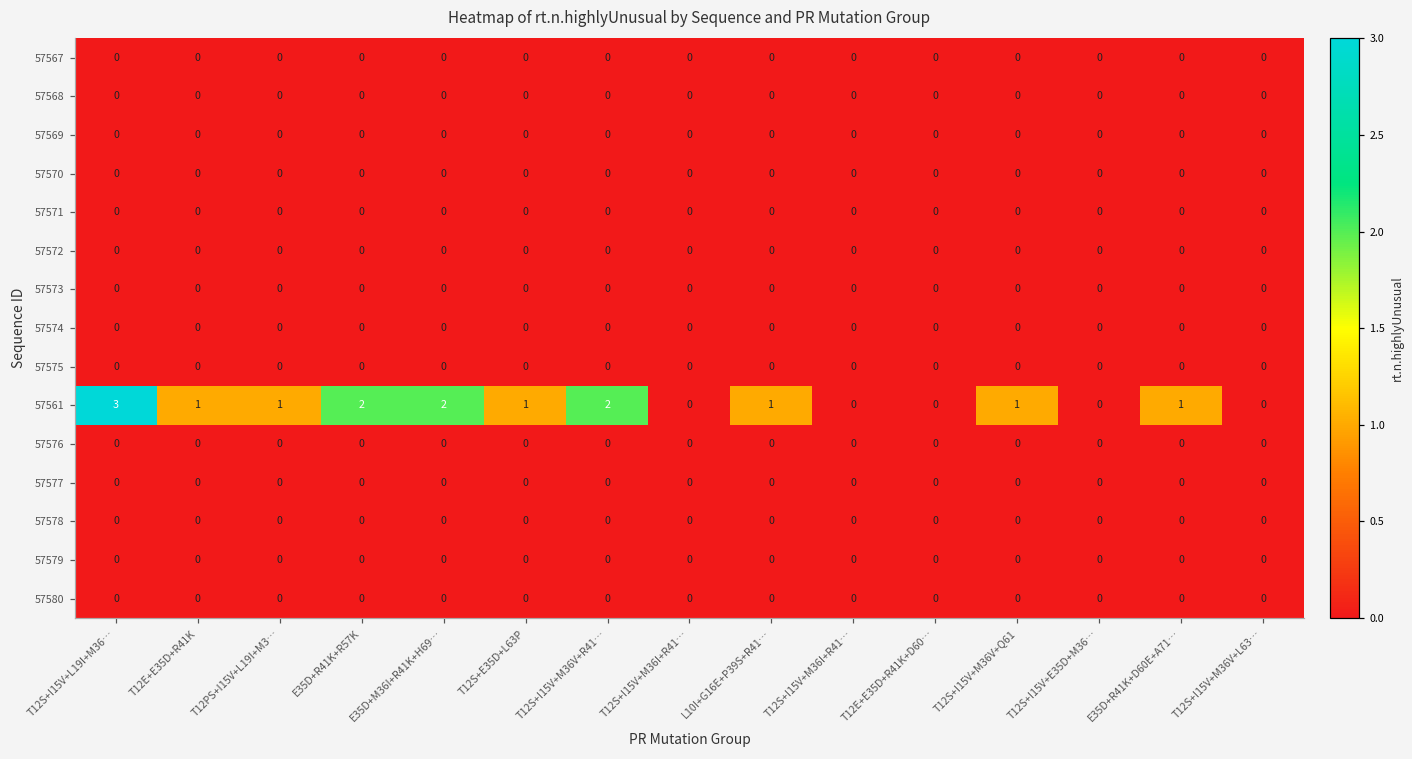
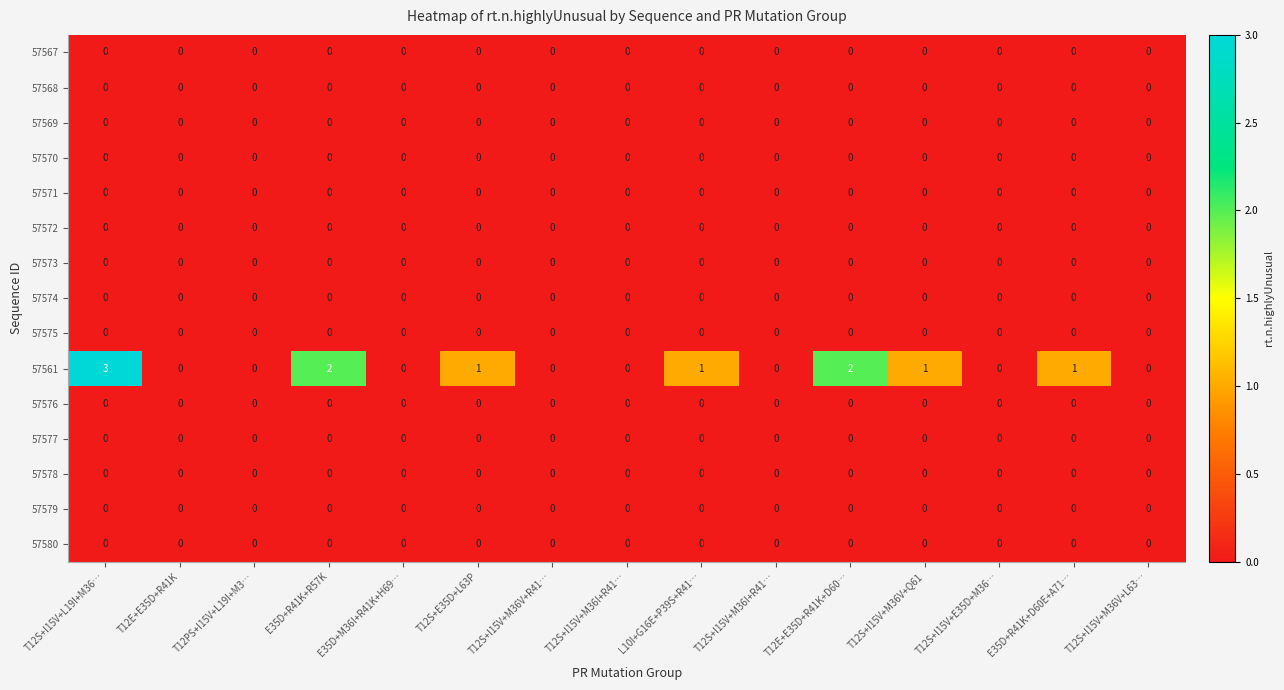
  {
    "57567": {
      "T12S+I15V+L19I+M36…": 0,
      "T12E+E35D+R41K": 0,
      "T12PS+I15V+L19I+M3…": 0,
      "E35D+R41K+R57K": 0,
      "E35D+M36I+R41K+H69…": 0,
      "T12S+E35D+L63P": 0,
      "T12S+I15V+M36V+R41…": 0,
      "L10I+G16E+P39S+R41…": 0,
      "T12E+E35D+R41K+D60…": 0,
      "T12S+I15V+M36V+Q61": 0,
      "T12S+I15V+E35D+M36…": 0,
      "E35D+R41K+D60E+A71…": 0,
      "T12S+I15V+M36V+L63…": 0
    },
    "57568": {
      "T12S+I15V+L19I+M36…": 0,
      "T12E+E35D+R41K": 0,
      "T12PS+I15V+L19I+M3…": 0,
      "E35D+R41K+R57K": 0,
      "E35D+M36I+R41K+H69…": 0,
      "T12S+E35D+L63P": 0,
      "T12S+I15V+M36V+R41…": 0,
      "L10I+G16E+P39S+R41…": 0,
      "T12E+E35D+R41K+D60…": 0,
      "T12S+I15V+M36V+Q61": 0,
      "T12S+I15V+E35D+M36…": 0,
      "E35D+R41K+D60E+A71…": 0,
      "T12S+I15V+M36V+L63…": 0
    },
    "57569": {
      "T12S+I15V+L19I+M36…": 0,
      "T12E+E35D+R41K": 0,
      "T12PS+I15V+L19I+M3…": 0,
      "E35D+R41K+R57K": 0,
      "E35D+M36I+R41K+H69…": 0,
      "T12S+E35D+L63P": 0,
      "T12S+I15V+M36V+R41…": 0,
      "L10I+G16E+P39S+R41…": 0,
      "T12E+E35D+R41K+D60…": 0,
      "T12S+I15V+M36V+Q61": 0,
      "T12S+I15V+E35D+M36…": 0,
      "E35D+R41K+D60E+A71…": 0,
      "T12S+I15V+M36V+L63…": 0
    },
    "57570": {
      "T12S+I15V+L19I+M36…": 0,
      "T12E+E35D+R41K": 0,
      "T12PS+I15V+L19I+M3…": 0,
      "E35D+R41K+R57K": 0,
      "E35D+M36I+R41K+H69…": 0,
      "T12S+E35D+L63P": 0,
      "T12S+I15V+M36V+R41…": 0,
      "L10I+G16E+P39S+R41…": 0,
      "T12E+E35D+R41K+D60…": 0,
      "T12S+I15V+M36V+Q61": 0,
      "T12S+I15V+E35D+M36…": 0,
      "E35D+R41K+D60E+A71…": 0,
      "T12S+I15V+M36V+L63…": 0
    },
    "57571": {
      "T12S+I15V+L19I+M36…": 0,
      "T12E+E35D+R41K": 0,
      "T12PS+I15V+L19I+M3…": 0,
      "E35D+R41K+R57K": 0,
      "E35D+M36I+R41K+H69…": 0,
      "T12S+E35D+L63P": 0,
      "T12S+I15V+M36V+R41…": 0,
      "L10I+G16E+P39S+R41…": 0,
      "T12E+E35D+R41K+D60…": 0,
      "T12S+I15V+M36V+Q61": 0,
      "T12S+I15V+E35D+M36…": 0,
      "E35D+R41K+D60E+A71…": 0,
      "T12S+I15V+M36V+L63…": 0
    },
    "57572": {
      "T12S+I15V+L19I+M36…": 0,
      "T12E+E35D+R41K": 0,
      "T12PS+I15V+L19I+M3…": 0,
      "E35D+R41K+R57K": 0,
      "E35D+M36I+R41K+H69…": 0,
      "T12S+E35D+L63P": 0,
      "T12S+I15V+M36V+R41…": 0,
      "L10I+G16E+P39S+R41…": 0,
      "T12E+E35D+R41K+D60…": 0,
      "T12S+I15V+M36V+Q61": 0,
      "T12S+I15V+E35D+M36…": 0,
      "E35D+R41K+D60E+A71…": 0,
      "T12S+I15V+M36V+L63…": 0
    },
    "57573": {
      "T12S+I15V+L19I+M36…": 0,
      "T12E+E35D+R41K": 0,
      "T12PS+I15V+L19I+M3…": 0,
      "E35D+R41K+R57K": 0,
      "E35D+M36I+R41K+H69…": 0,
      "T12S+E35D+L63P": 0,
      "T12S+I15V+M36V+R41…": 0,
      "L10I+G16E+P39S+R41…": 0,
      "T12E+E35D+R41K+D60…": 0,
      "T12S+I15V+M36V+Q61": 0,
      "T12S+I15V+E35D+M36…": 0,
      "E35D+R41K+D60E+A71…": 0,
      "T12S+I15V+M36V+L63…": 0
    },
    "57574": {
      "T12S+I15V+L19I+M36…": 0,
      "T12E+E35D+R41K": 0,
      "T12PS+I15V+L19I+M3…": 0,
      "E35D+R41K+R57K": 0,
      "E35D+M36I+R41K+H69…": 0,
      "T12S+E35D+L63P": 0,
      "T12S+I15V+M36V+R41…": 0,
      "L10I+G16E+P39S+R41…": 0,
      "T12E+E35D+R41K+D60…": 0,
      "T12S+I15V+M36V+Q61": 0,
      "T12S+I15V+E35D+M36…": 0,
      "E35D+R41K+D60E+A71…": 0,
      "T12S+I15V+M36V+L63…": 0
    },
    "57575": {
      "T12S+I15V+L19I+M36…": 0,
      "T12E+E35D+R41K": 0,
      "T12PS+I15V+L19I+M3…": 0,
      "E35D+R41K+R57K": 0,
      "E35D+M36I+R41K+H69…": 0,
      "T12S+E35D+L63P": 0,
      "T12S+I15V+M36V+R41…": 0,
      "L10I+G16E+P39S+R41…": 0,
      "T12E+E35D+R41K+D60…": 0,
      "T12S+I15V+M36V+Q61": 0,
      "T12S+I15V+E35D+M36…": 0,
      "E35D+R41K+D60E+A71…": 0,
      "T12S+I15V+M36V+L63…": 0
    },
    "57561": {
      "T12S+I15V+L19I+M36…": 3,
-     "T12E+E35D+R41K": 1,
-     "T12PS+I15V+L19I+M3…": 1,
+     "T12E+E35D+R41K": 0,
+     "T12PS+I15V+L19I+M3…": 0,
      "E35D+R41K+R57K": 2,
-     "E35D+M36I+R41K+H69…": 2,
+     "E35D+M36I+R41K+H69…": 0,
      "T12S+E35D+L63P": 1,
-     "T12S+I15V+M36V+R41…": 2,
+     "T12S+I15V+M36V+R41…": 0,
      "L10I+G16E+P39S+R41…": 1,
-     "T12E+E35D+R41K+D60…": 0,
+     "T12E+E35D+R41K+D60…": 2,
      "T12S+I15V+M36V+Q61": 1,
      "T12S+I15V+E35D+M36…": 0,
      "E35D+R41K+D60E+A71…": 1,
      "T12S+I15V+M36V+L63…": 0
    },
    "57576": {
      "T12S+I15V+L19I+M36…": 0,
      "T12E+E35D+R41K": 0,
      "T12PS+I15V+L19I+M3…": 0,
      "E35D+R41K+R57K": 0,
      "E35D+M36I+R41K+H69…": 0,
      "T12S+E35D+L63P": 0,
      "T12S+I15V+M36V+R41…": 0,
      "L10I+G16E+P39S+R41…": 0,
      "T12E+E35D+R41K+D60…": 0,
      "T12S+I15V+M36V+Q61": 0,
      "T12S+I15V+E35D+M36…": 0,
      "E35D+R41K+D60E+A71…": 0,
      "T12S+I15V+M36V+L63…": 0
    },
    "57577": {
      "T12S+I15V+L19I+M36…": 0,
      "T12E+E35D+R41K": 0,
      "T12PS+I15V+L19I+M3…": 0,
      "E35D+R41K+R57K": 0,
      "E35D+M36I+R41K+H69…": 0,
      "T12S+E35D+L63P": 0,
      "T12S+I15V+M36V+R41…": 0,
      "L10I+G16E+P39S+R41…": 0,
      "T12E+E35D+R41K+D60…": 0,
      "T12S+I15V+M36V+Q61": 0,
      "T12S+I15V+E35D+M36…": 0,
      "E35D+R41K+D60E+A71…": 0,
      "T12S+I15V+M36V+L63…": 0
    },
    "57578": {
      "T12S+I15V+L19I+M36…": 0,
      "T12E+E35D+R41K": 0,
      "T12PS+I15V+L19I+M3…": 0,
      "E35D+R41K+R57K": 0,
      "E35D+M36I+R41K+H69…": 0,
      "T12S+E35D+L63P": 0,
      "T12S+I15V+M36V+R41…": 0,
      "L10I+G16E+P39S+R41…": 0,
      "T12E+E35D+R41K+D60…": 0,
      "T12S+I15V+M36V+Q61": 0,
      "T12S+I15V+E35D+M36…": 0,
      "E35D+R41K+D60E+A71…": 0,
      "T12S+I15V+M36V+L63…": 0
    },
    "57579": {
      "T12S+I15V+L19I+M36…": 0,
      "T12E+E35D+R41K": 0,
      "T12PS+I15V+L19I+M3…": 0,
      "E35D+R41K+R57K": 0,
      "E35D+M36I+R41K+H69…": 0,
      "T12S+E35D+L63P": 0,
      "T12S+I15V+M36V+R41…": 0,
      "L10I+G16E+P39S+R41…": 0,
      "T12E+E35D+R41K+D60…": 0,
      "T12S+I15V+M36V+Q61": 0,
      "T12S+I15V+E35D+M36…": 0,
      "E35D+R41K+D60E+A71…": 0,
      "T12S+I15V+M36V+L63…": 0
    },
    "57580": {
      "T12S+I15V+L19I+M36…": 0,
      "T12E+E35D+R41K": 0,
      "T12PS+I15V+L19I+M3…": 0,
      "E35D+R41K+R57K": 0,
      "E35D+M36I+R41K+H69…": 0,
      "T12S+E35D+L63P": 0,
      "T12S+I15V+M36V+R41…": 0,
      "L10I+G16E+P39S+R41…": 0,
      "T12E+E35D+R41K+D60…": 0,
      "T12S+I15V+M36V+Q61": 0,
      "T12S+I15V+E35D+M36…": 0,
      "E35D+R41K+D60E+A71…": 0,
      "T12S+I15V+M36V+L63…": 0
    }
  }
